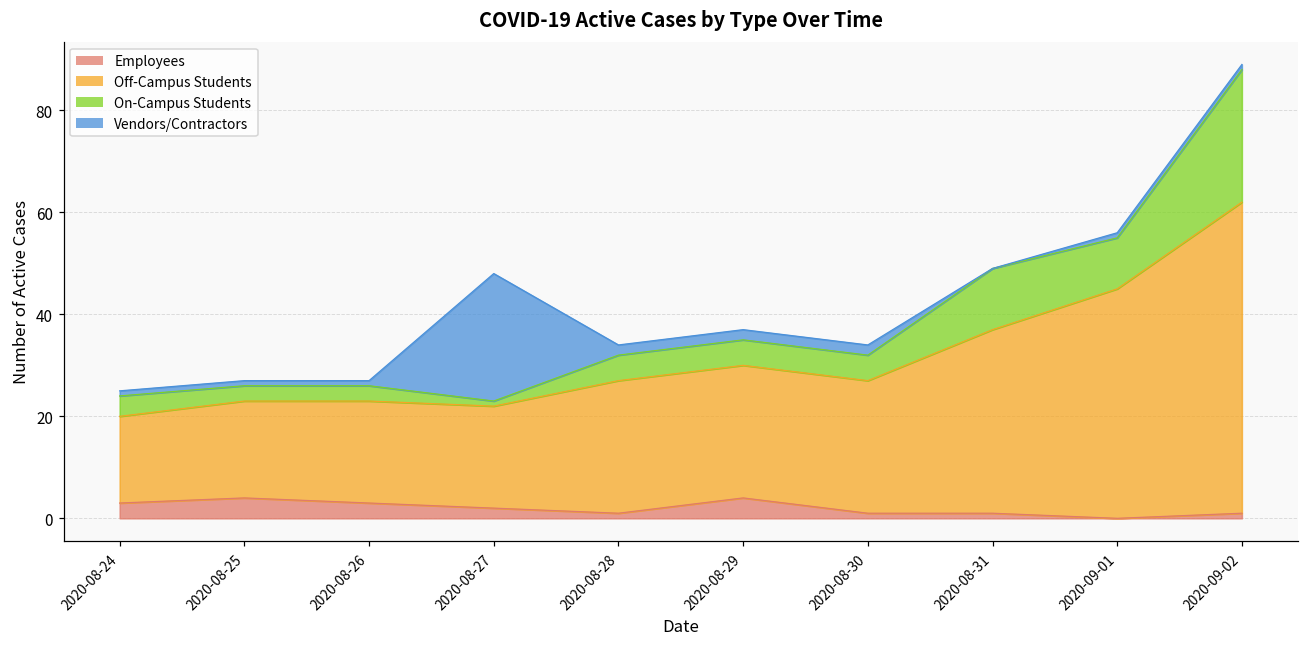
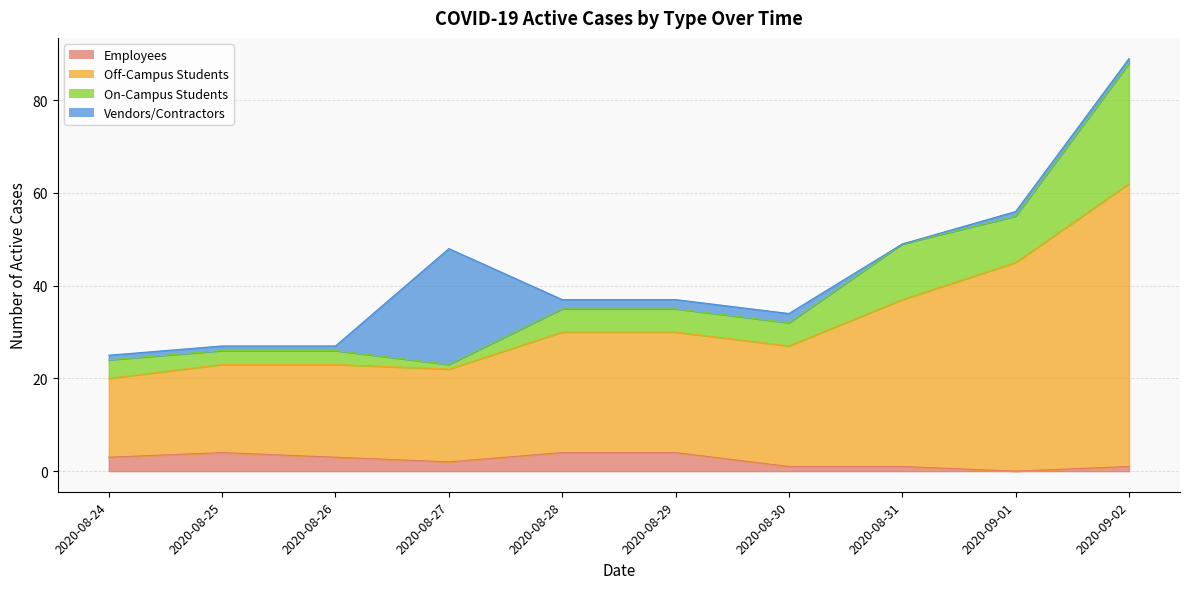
  {
    "Employees": {
      "2020-08-24": 3,
      "2020-08-25": 4,
      "2020-08-26": 3,
      "2020-08-27": 2,
-     "2020-08-28": 1,
+     "2020-08-28": 4,
      "2020-08-29": 4,
      "2020-08-30": 1,
      "2020-08-31": 1,
      "2020-09-01": 0,
      "2020-09-02": 1
    },
    "Off-Campus Students": {
      "2020-08-24": 17,
      "2020-08-25": 19,
      "2020-08-26": 20,
      "2020-08-27": 20,
      "2020-08-28": 26,
      "2020-08-29": 26,
      "2020-08-30": 26,
      "2020-08-31": 36,
      "2020-09-01": 45,
      "2020-09-02": 61
    },
    "On-Campus Students": {
      "2020-08-24": 4,
      "2020-08-25": 3,
      "2020-08-26": 3,
      "2020-08-27": 1,
      "2020-08-28": 5,
      "2020-08-29": 5,
      "2020-08-30": 5,
      "2020-09-01": 10,
      "2020-09-02": 26
    },
    "Vendors/Contractors": {
      "2020-08-24": 1,
      "2020-08-25": 1,
      "2020-08-26": 1,
      "2020-08-27": 25,
      "2020-08-28": 2,
      "2020-08-29": 2,
      "2020-08-30": 2,
      "2020-09-01": 1,
      "2020-09-02": 1
    }
  }
